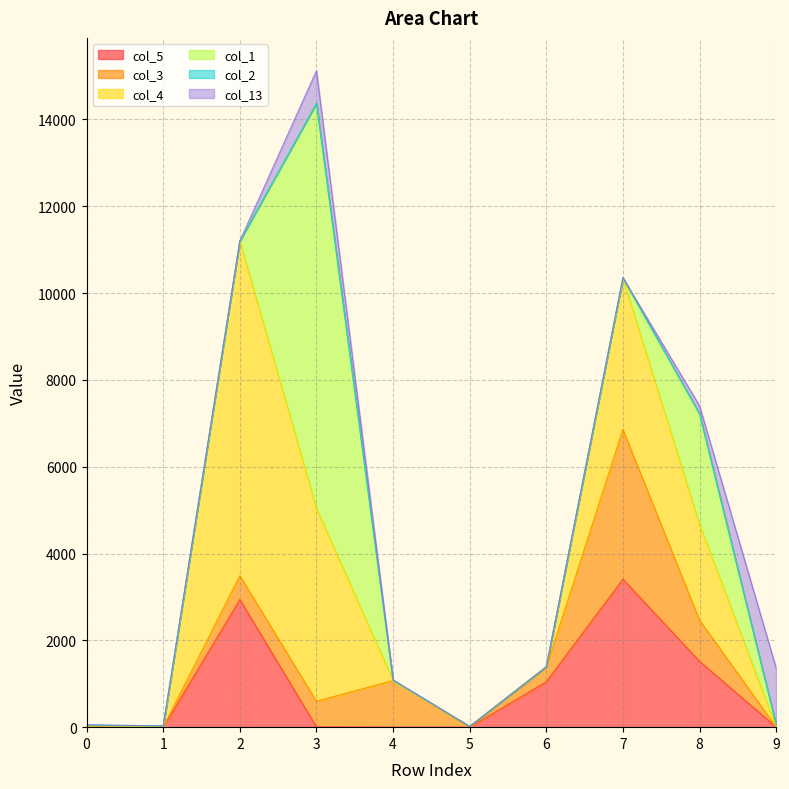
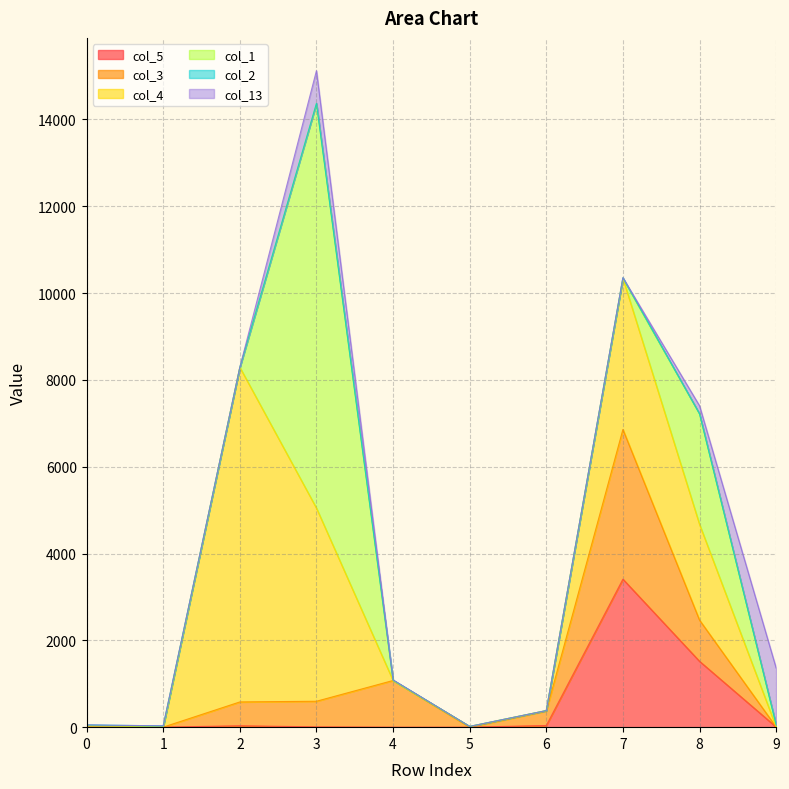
  {
    "col_5": {
-     "2": 2900,
+     "2": 0,
      "3": 0,
      "4": 0,
-     "6": 1000,
+     "6": 0,
      "7": 3400,
      "8": 1500
    },
    "col_3": {
      "2": 500,
      "3": 600,
      "7": 3400,
      "8": 900
    },
    "col_4": {
      "3": 4400,
      "8": 2200
    },
    "col_13": {
      "3": 800,
      "8": 200,
      "9": 1300
    }
  }
